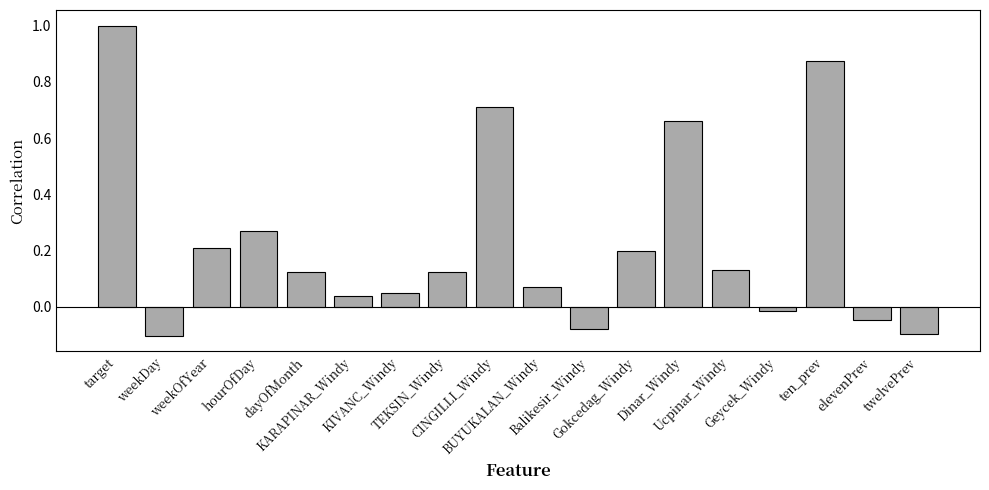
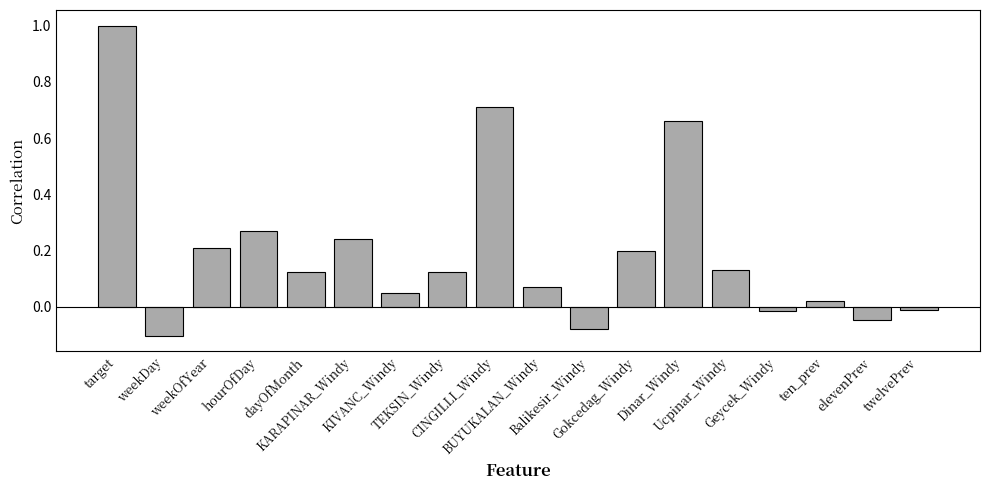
  {
    "target": 1.00,
    "weekDay": -0.10,
    "weekOfYear": 0.21,
    "hourOfDay": 0.27,
    "dayOfMonth": 0.12,
-   "KARAPINAR_Windy": 0.04,
+   "KARAPINAR_Windy": 0.24,
    "KIVANC_Windy": 0.05,
    "TEKSIN_Windy": 0.12,
    "CINGILLI_Windy": 0.71,
    "BUYUKALAN_Windy": 0.07,
    "Balikesir_Windy": -0.08,
    "Gokcedag_Windy": 0.20,
    "Dinar_Windy": 0.66,
    "Ucpinar_Windy": 0.13,
    "Geycek_Windy": -0.01,
-   "ten_prev": 0.87,
+   "ten_prev": 0.02,
    "elevenPrev": -0.05,
-   "twelvePrev": -0.09
+   "twelvePrev": -0.01
  }
